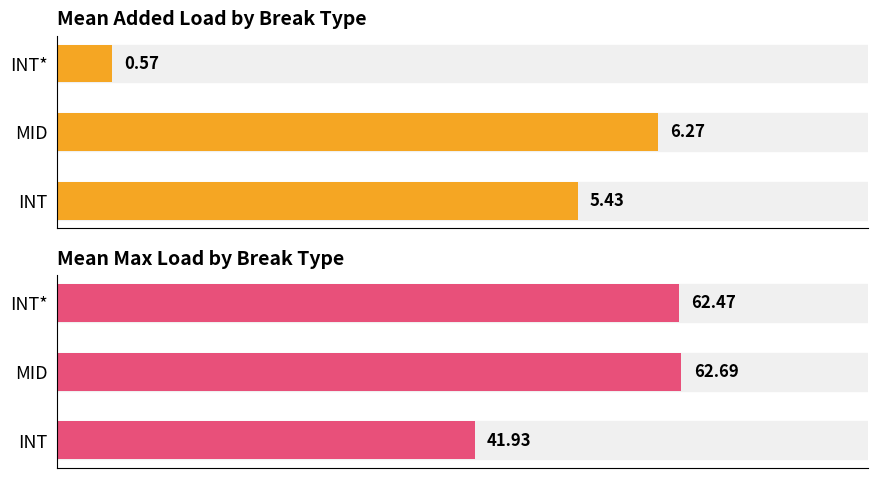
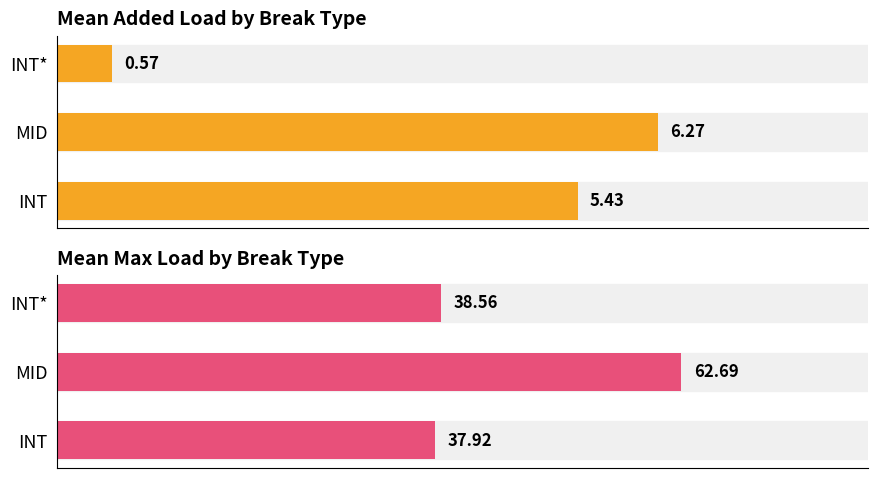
  {
    "Mean Added Load by Break Type": {
      "INT*": 0.57,
      "MID": 6.27,
      "INT": 5.43
    },
    "Mean Max Load by Break Type": {
-     "INT*": 62.47,
+     "INT*": 38.56,
      "MID": 62.69,
-     "INT": 41.93
+     "INT": 37.92
    }
  }
